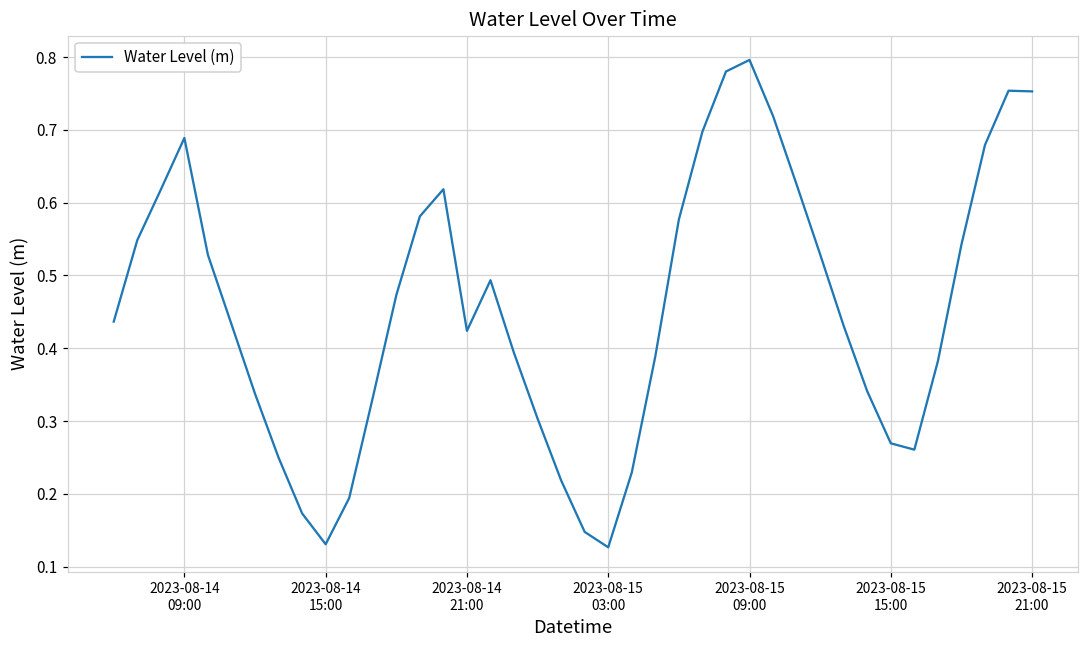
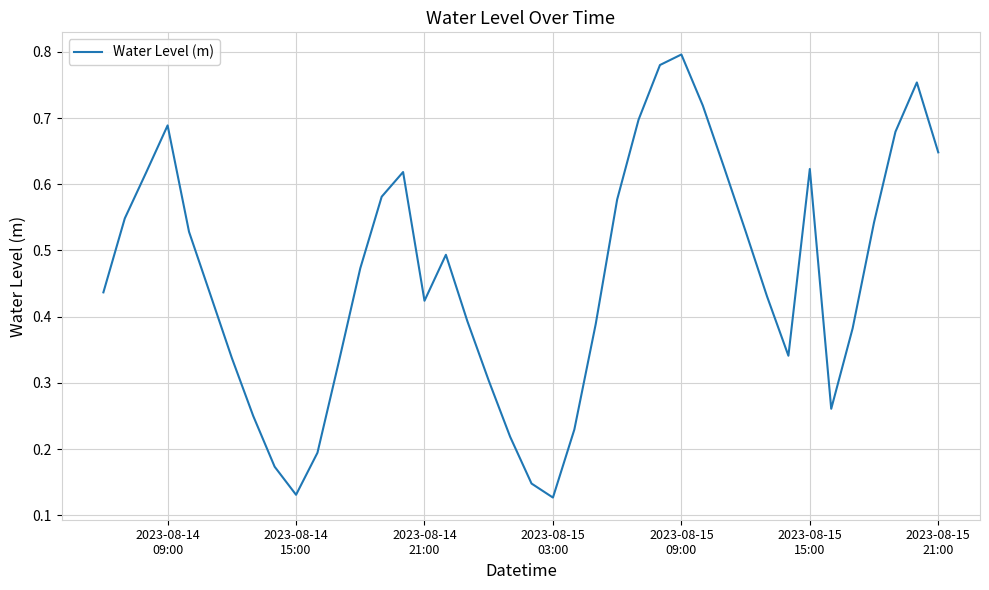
  {
    "2023-08-14 09:00": 0.69,
    "2023-08-14 15:00": 0.13,
    "2023-08-14 21:00": 0.42,
    "2023-08-15 03:00": 0.13,
    "2023-08-15 09:00": 0.80,
-   "2023-08-15 15:00": 0.27,
-   "2023-08-15 21:00": 0.75
+   "2023-08-15 15:00": 0.62,
+   "2023-08-15 21:00": 0.65
  }
